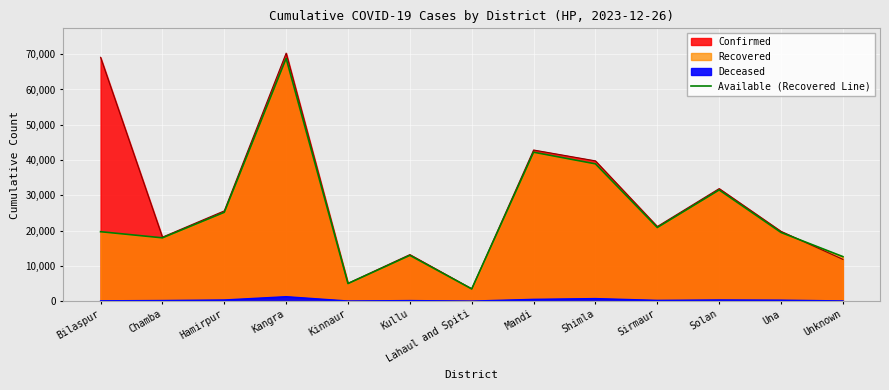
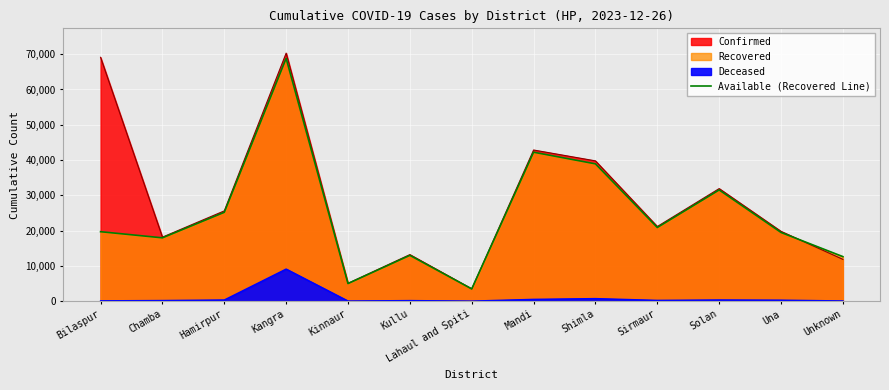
  {
    "Confirmed": {
      "Bilaspur": "69,000",
      "Kangra": "70,000",
      "Shimla": "40,000",
      "Unknown": "12,000"
    },
    "Recovered": {
      "Bilaspur": "20,000",
      "Kangra": "69,000",
      "Shimla": "39,000",
      "Unknown": "13,000"
    },
    "Deceased": {
      "Bilaspur": "0",
      "Chamba": "0",
      "Hamirpur": "0",
-     "Kangra": "1,000",
+     "Kangra": "9,000",
      "Kinnaur": "0",
      "Kullu": "0",
      "Lahaul and Spiti": "0",
      "Mandi": "1,000",
      "Shimla": "1,000",
      "Sirmaur": "0",
      "Solan": "0",
      "Una": "0",
      "Unknown": "0"
    }
  }
